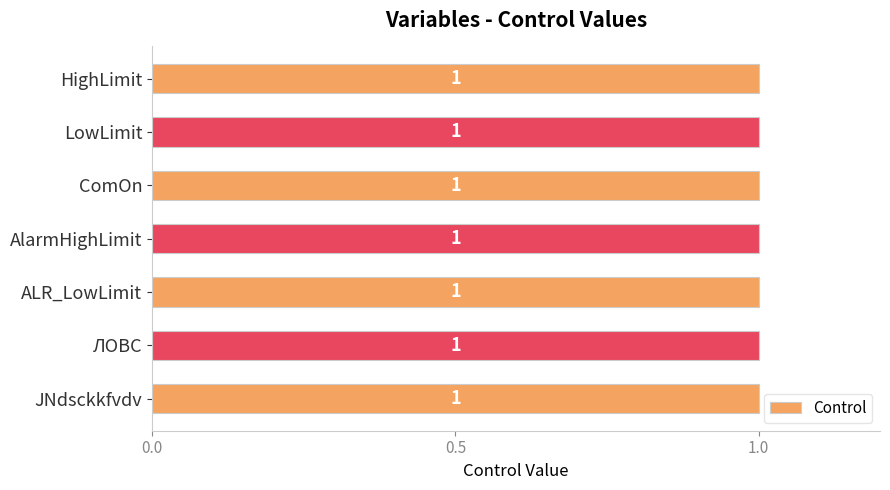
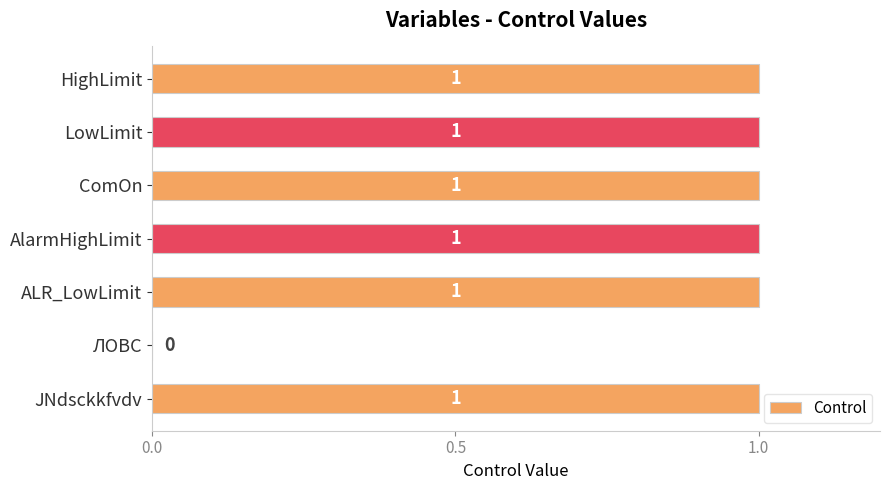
  {
    "HighLimit": 1,
    "LowLimit": 1,
    "ComOn": 1,
    "AlarmHighLimit": 1,
    "ALR_LowLimit": 1,
-   "ЛОВС": 1,
+   "ЛОВС": 0,
    "JNdsckkfvdv": 1
  }
